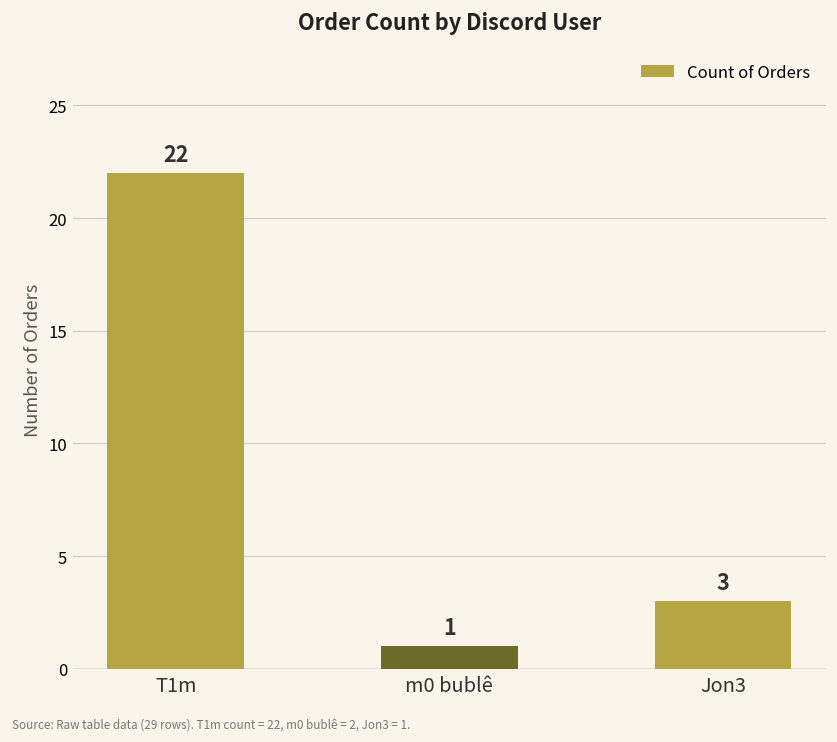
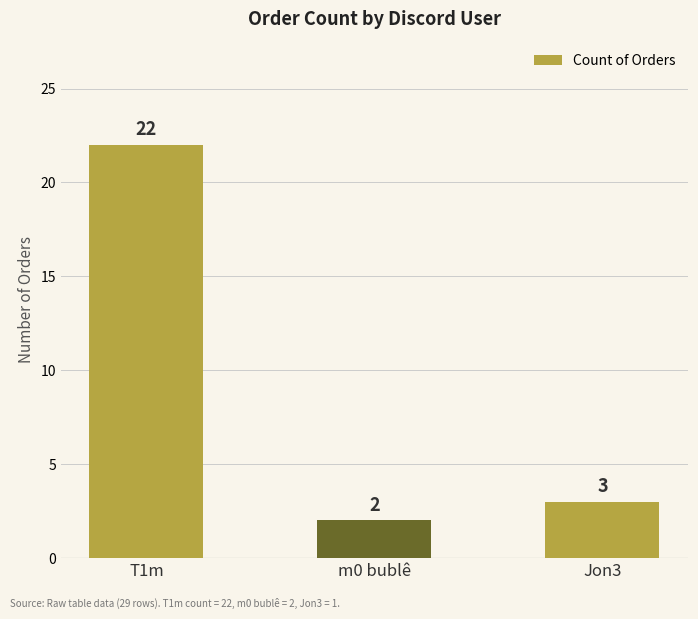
  {
    "T1m": 22,
-   "m0 bublê": 1,
+   "m0 bublê": 2,
    "Jon3": 3
  }
